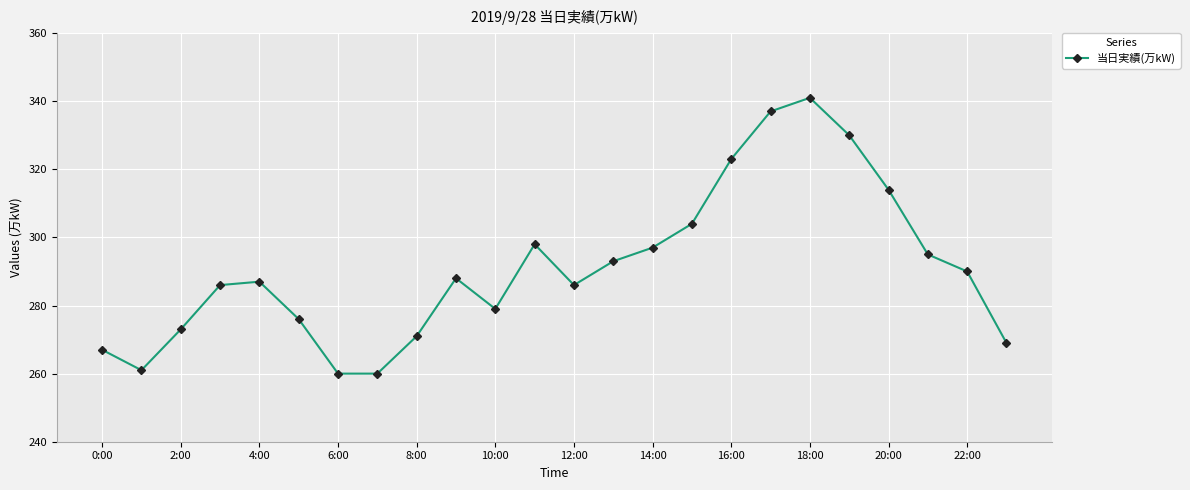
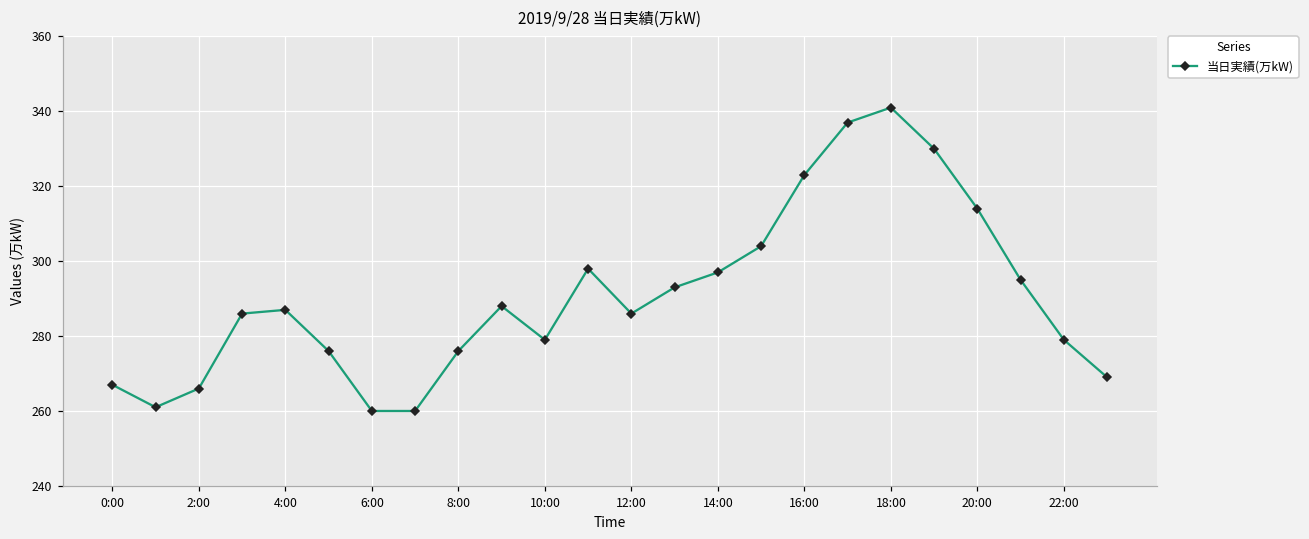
  {
    "0:00": 267,
-   "2:00": 273,
+   "2:00": 266,
    "4:00": 287,
    "6:00": 260,
-   "8:00": 271,
+   "8:00": 276,
    "10:00": 279,
    "12:00": 286,
    "14:00": 297,
    "16:00": 323,
    "18:00": 341,
    "20:00": 314,
-   "22:00": 290
+   "22:00": 279
  }
